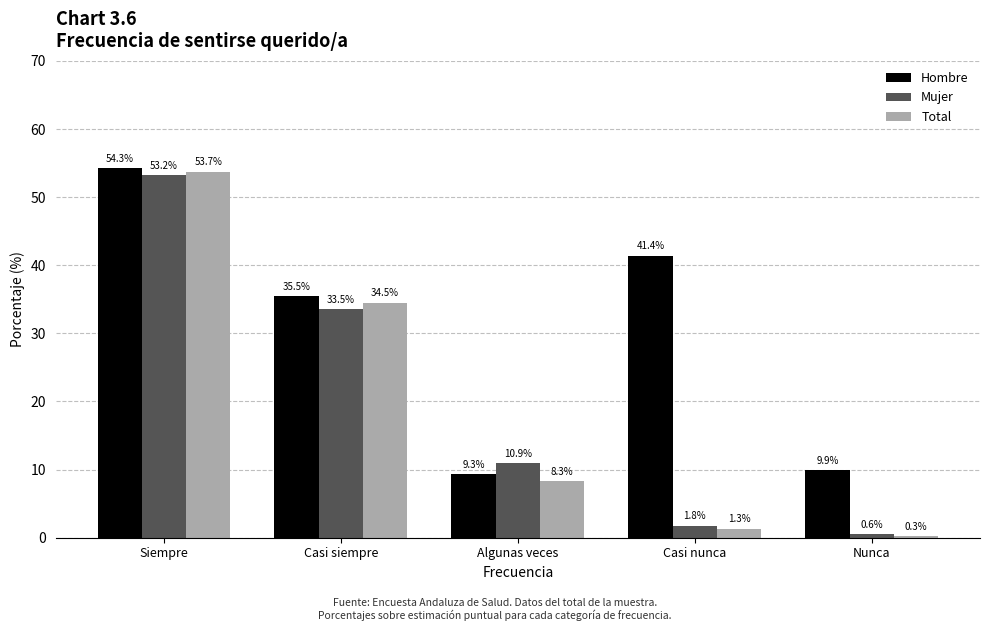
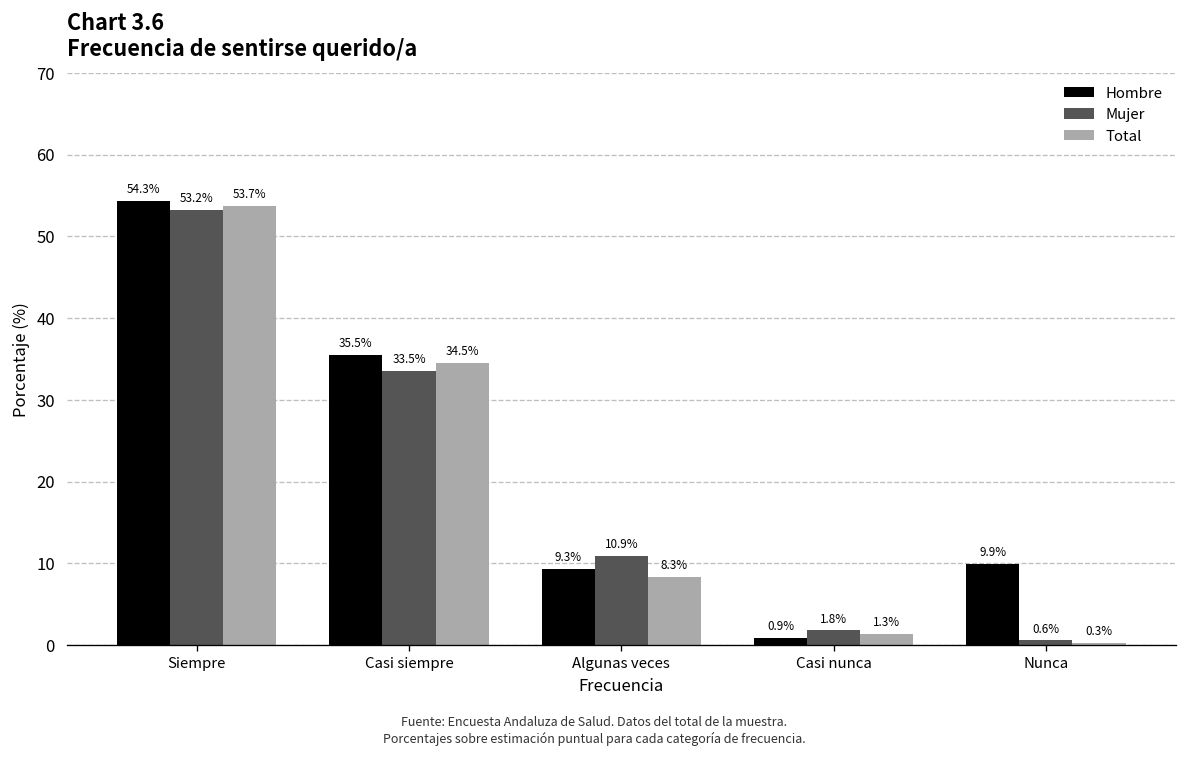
  {
    "Hombre": {
      "Siempre": "54.3%",
      "Casi siempre": "35.5%",
      "Algunas veces": "9.3%",
-     "Casi nunca": "41.4%",
+     "Casi nunca": "0.9%",
      "Nunca": "9.9%"
    },
    "Mujer": {
      "Siempre": "53.2%",
      "Casi siempre": "33.5%",
      "Algunas veces": "10.9%",
      "Casi nunca": "1.8%",
      "Nunca": "0.6%"
    },
    "Total": {
      "Siempre": "53.7%",
      "Casi siempre": "34.5%",
      "Algunas veces": "8.3%",
      "Casi nunca": "1.3%",
      "Nunca": "0.3%"
    }
  }
